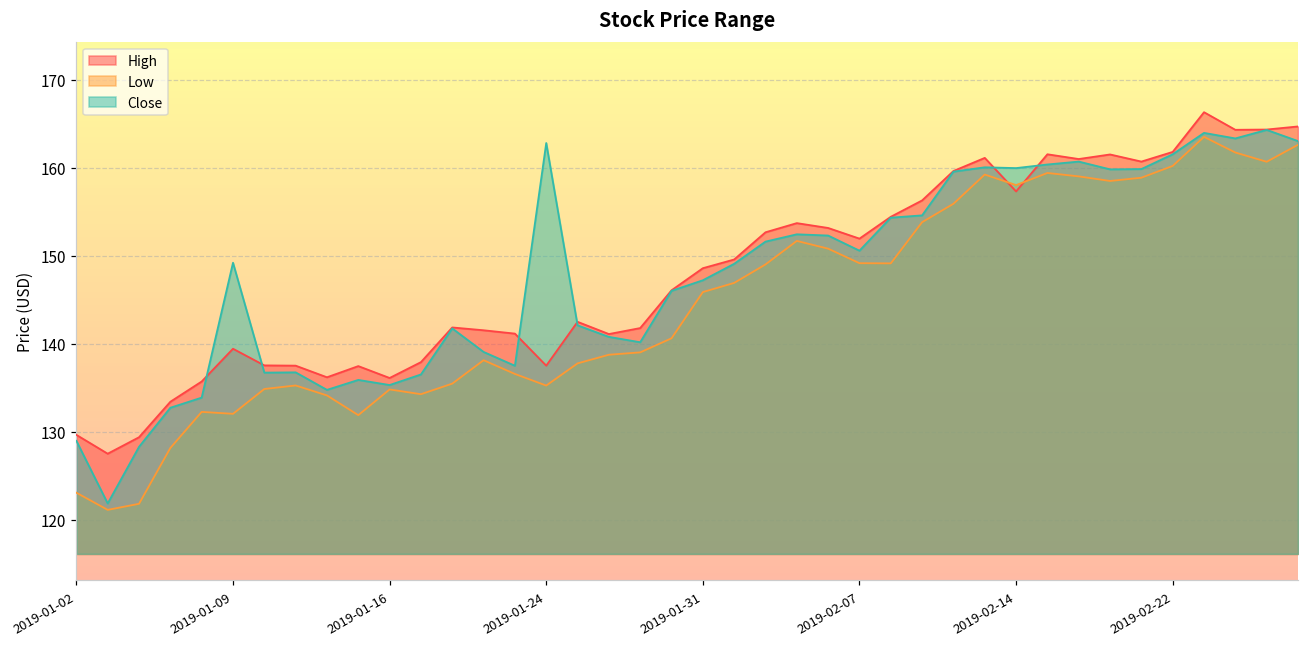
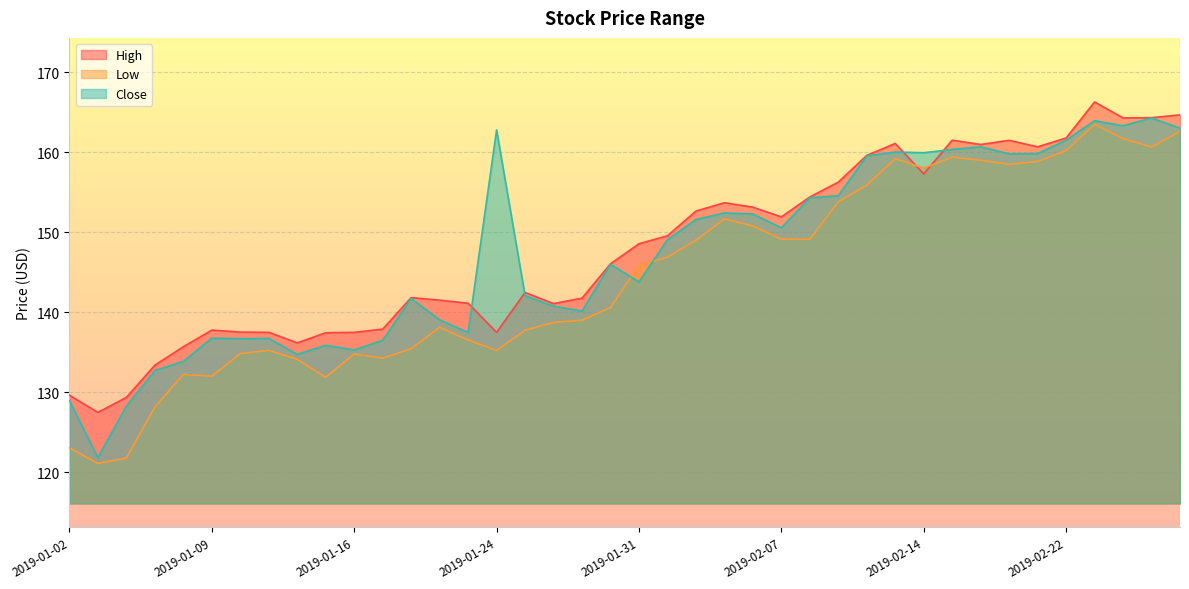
  {
    "High": {
      "2019-01-02": 130,
-     "2019-01-09": 139,
-     "2019-01-16": 136,
+     "2019-01-09": 138,
+     "2019-01-16": 138,
      "2019-01-24": 138,
      "2019-01-31": 149,
      "2019-02-07": 152,
      "2019-02-14": 157
    },
    "Low": {
      "2019-01-02": 123,
      "2019-01-09": 132,
      "2019-01-16": 135,
      "2019-01-24": 135,
      "2019-01-31": 146,
      "2019-02-07": 149,
      "2019-02-14": 158,
      "2019-02-22": 160
    },
    "Close": {
      "2019-01-02": 129,
-     "2019-01-09": 149,
+     "2019-01-09": 137,
      "2019-01-16": 135,
      "2019-01-24": 163,
-     "2019-01-31": 147,
+     "2019-01-31": 144,
      "2019-02-07": 151,
      "2019-02-14": 160
    }
  }
